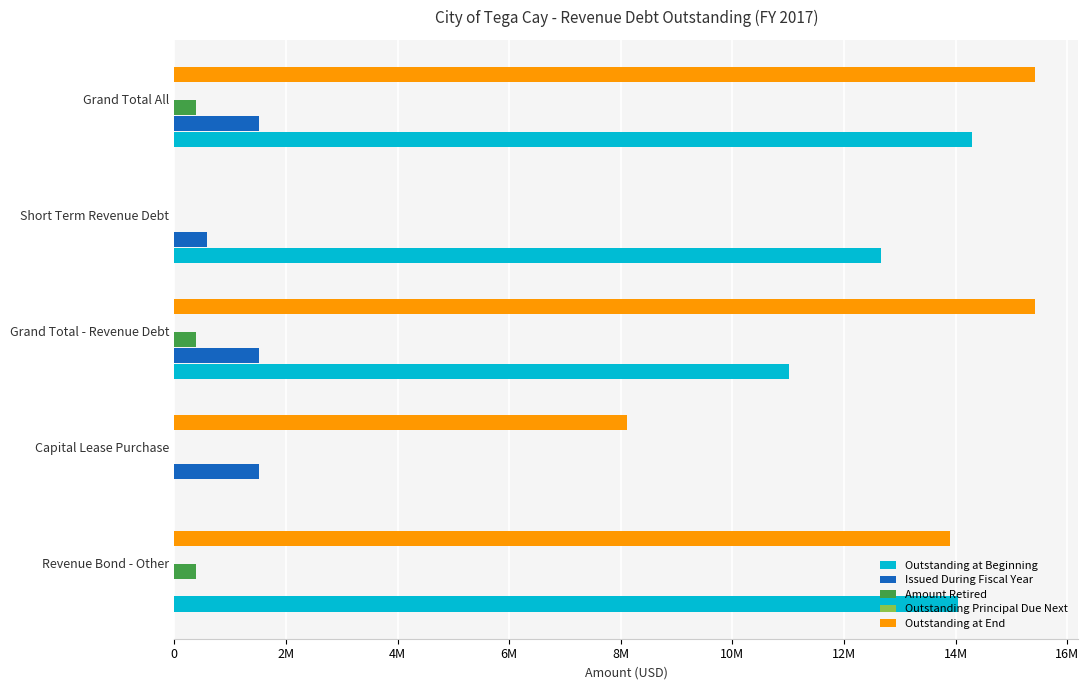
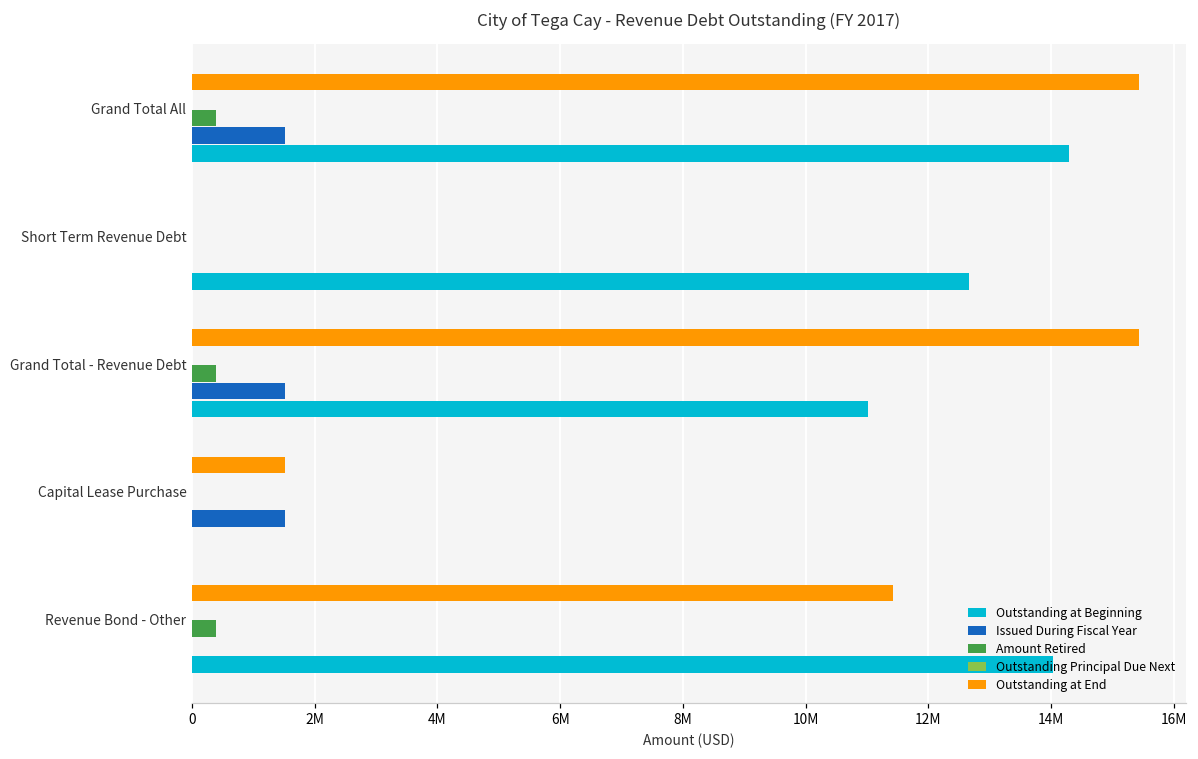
  {
    "Outstanding at Beginning": {
      "Grand Total All": 14300000,
      "Short Term Revenue Debt": 12700000,
      "Grand Total - Revenue Debt": 11000000,
      "Capital Lease Purchase": 0,
      "Revenue Bond - Other": 14000000
    },
    "Issued During Fiscal Year": {
      "Grand Total All": 1500000,
-     "Short Term Revenue Debt": 600000,
+     "Short Term Revenue Debt": 0,
      "Grand Total - Revenue Debt": 1500000,
      "Capital Lease Purchase": 1500000,
      "Revenue Bond - Other": 0
    },
    "Amount Retired": {
      "Grand Total All": 400000,
      "Short Term Revenue Debt": 0,
      "Grand Total - Revenue Debt": 400000,
      "Capital Lease Purchase": 0,
      "Revenue Bond - Other": 400000
    },
    "Outstanding Principal Due Next": {
      "Grand Total All": 0,
      "Short Term Revenue Debt": 0,
      "Grand Total - Revenue Debt": 0,
      "Capital Lease Purchase": 0,
      "Revenue Bond - Other": 0
    },
    "Outstanding at End": {
      "Grand Total All": 15400000,
      "Short Term Revenue Debt": 0,
      "Grand Total - Revenue Debt": 15400000,
-     "Capital Lease Purchase": 8100000,
-     "Revenue Bond - Other": 13900000
+     "Capital Lease Purchase": 1500000,
+     "Revenue Bond - Other": 11400000
    }
  }
